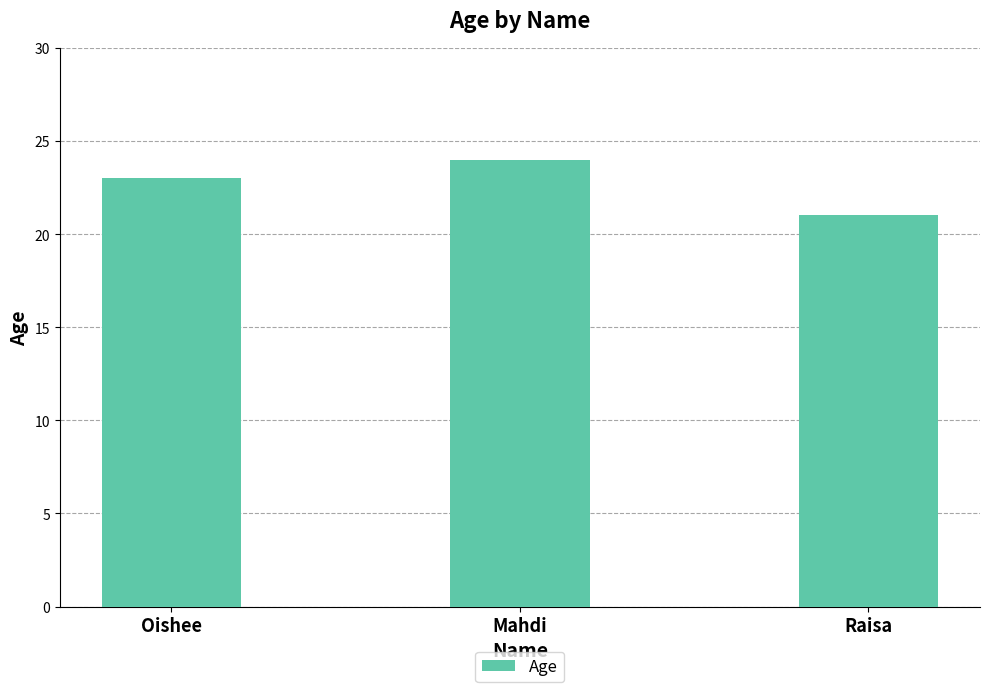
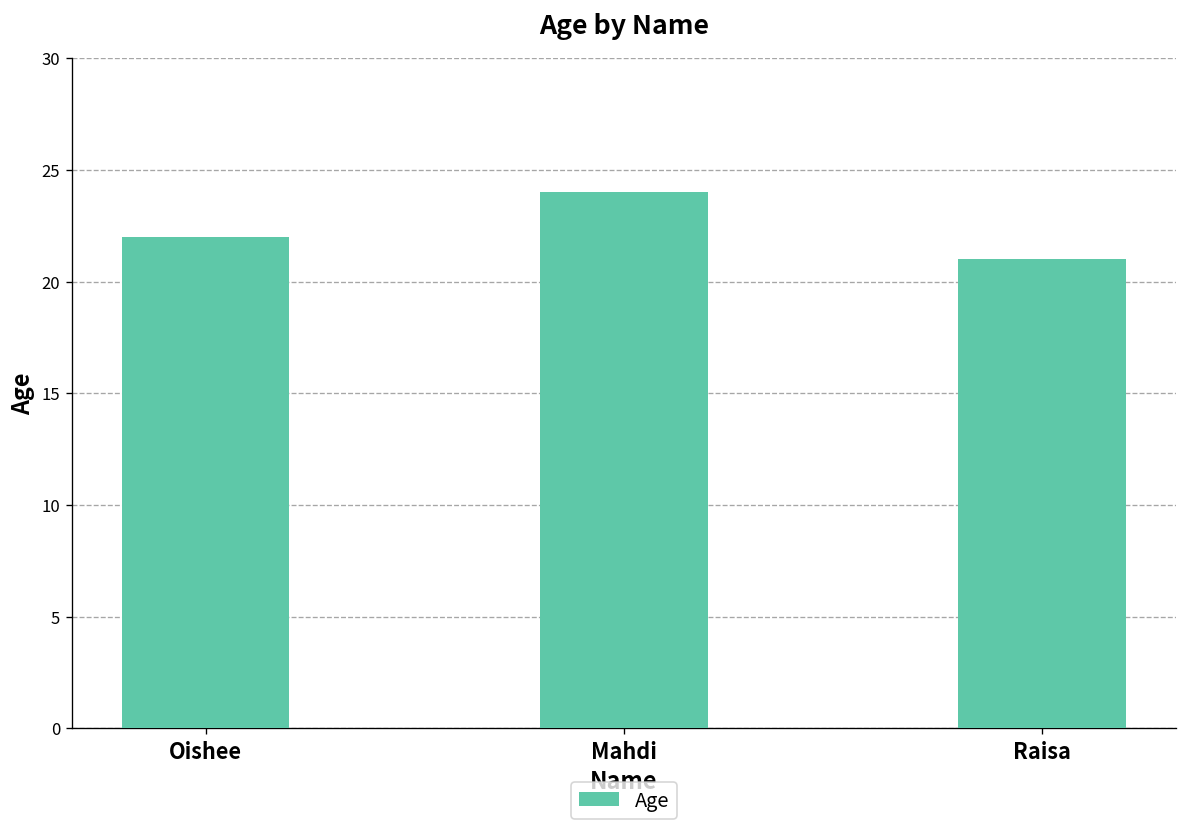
  {
-   "Oishee": 23,
+   "Oishee": 22,
    "Mahdi": 24,
    "Raisa": 21
  }
